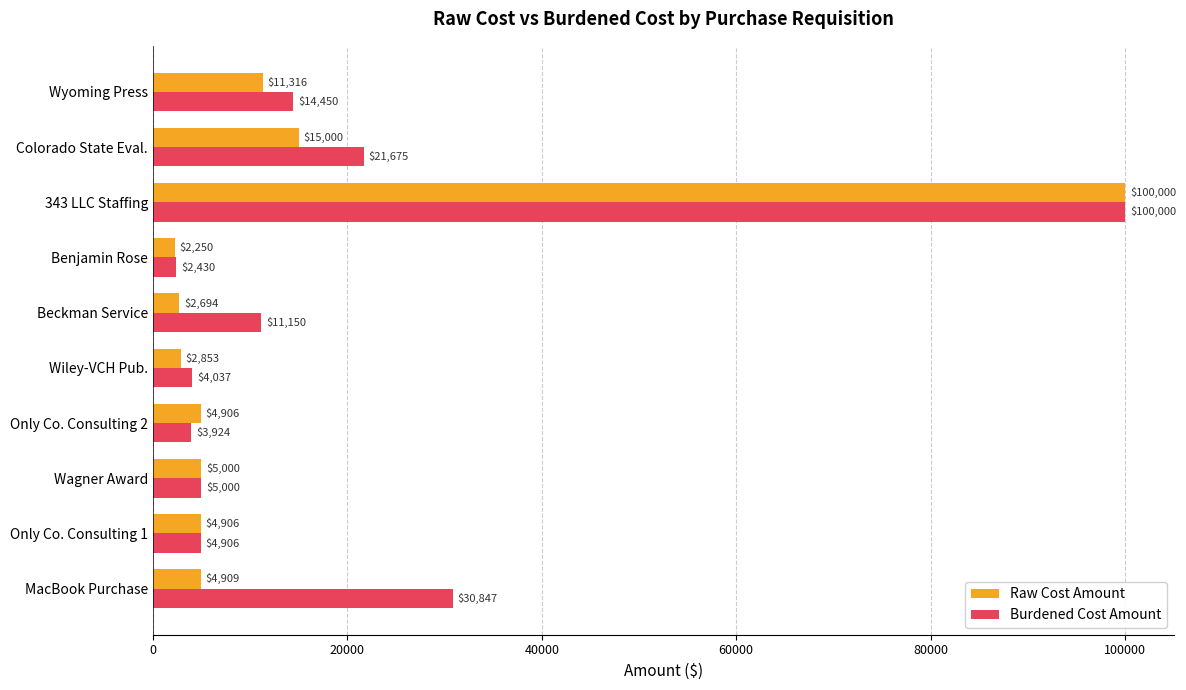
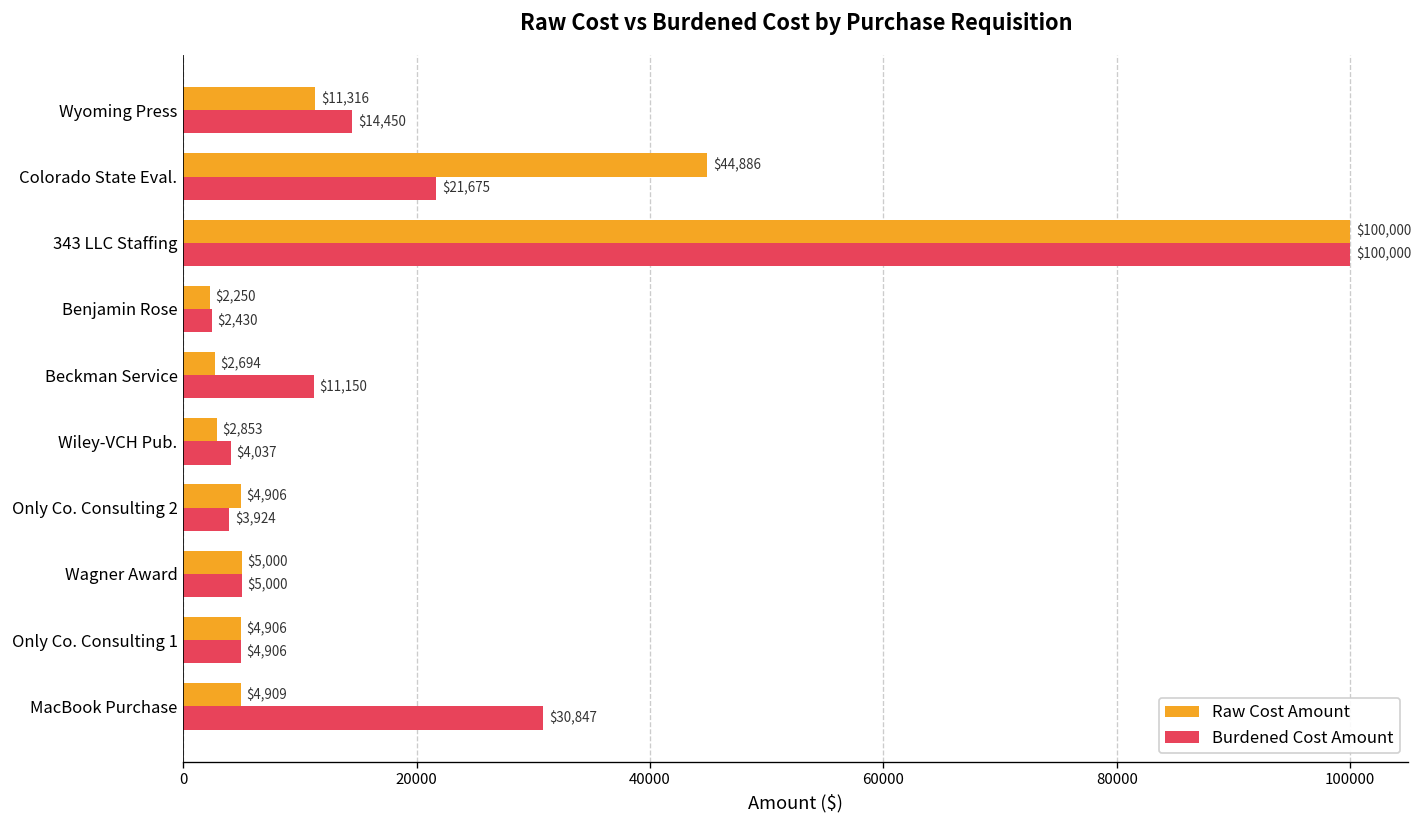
  {
    "Raw Cost Amount": {
      "Wyoming Press": "$11,316",
-     "Colorado State Eval.": "$15,000",
+     "Colorado State Eval.": "$44,886",
      "343 LLC Staffing": "$100,000",
      "Benjamin Rose": "$2,250",
      "Beckman Service": "$2,694",
      "Wiley-VCH Pub.": "$2,853",
      "Only Co. Consulting 2": "$4,906",
      "Wagner Award": "$5,000",
      "Only Co. Consulting 1": "$4,906",
      "MacBook Purchase": "$4,909"
    },
    "Burdened Cost Amount": {
      "Wyoming Press": "$14,450",
      "Colorado State Eval.": "$21,675",
      "343 LLC Staffing": "$100,000",
      "Benjamin Rose": "$2,430",
      "Beckman Service": "$11,150",
      "Wiley-VCH Pub.": "$4,037",
      "Only Co. Consulting 2": "$3,924",
      "Wagner Award": "$5,000",
      "Only Co. Consulting 1": "$4,906",
      "MacBook Purchase": "$30,847"
    }
  }
